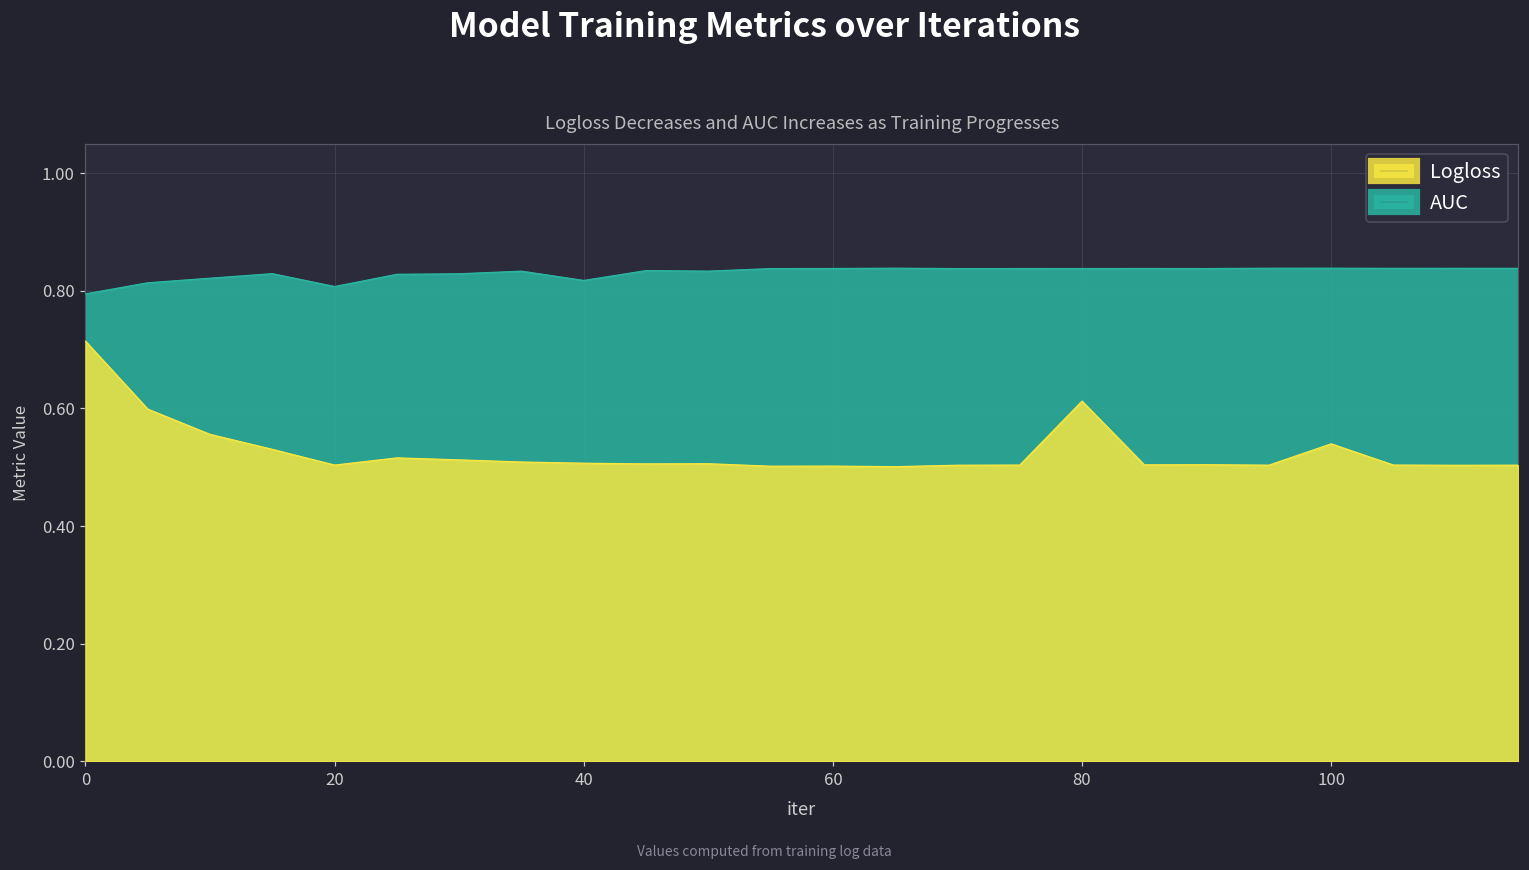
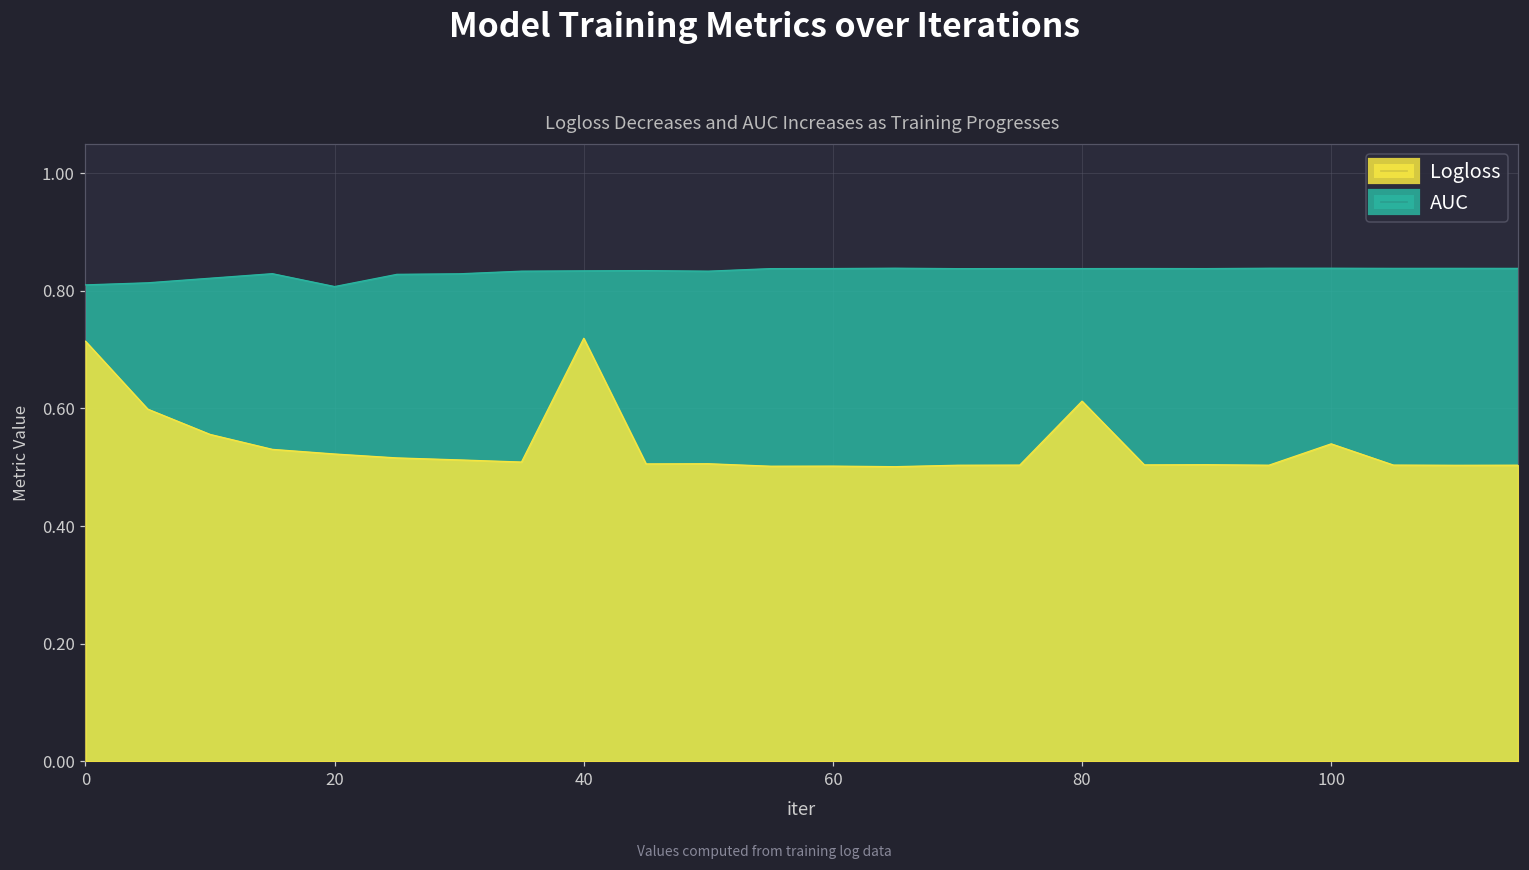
  {
    "Logloss": {
      "0": 0.71,
-     "20": 0.50,
-     "40": 0.51,
+     "20": 0.52,
+     "40": 0.72,
      "60": 0.50,
      "80": 0.61,
      "100": 0.54
    },
    "AUC": {
-     "0": 0.79,
+     "0": 0.81,
      "20": 0.81,
-     "40": 0.82,
+     "40": 0.83,
      "60": 0.84,
      "80": 0.84,
      "100": 0.84
    }
  }
